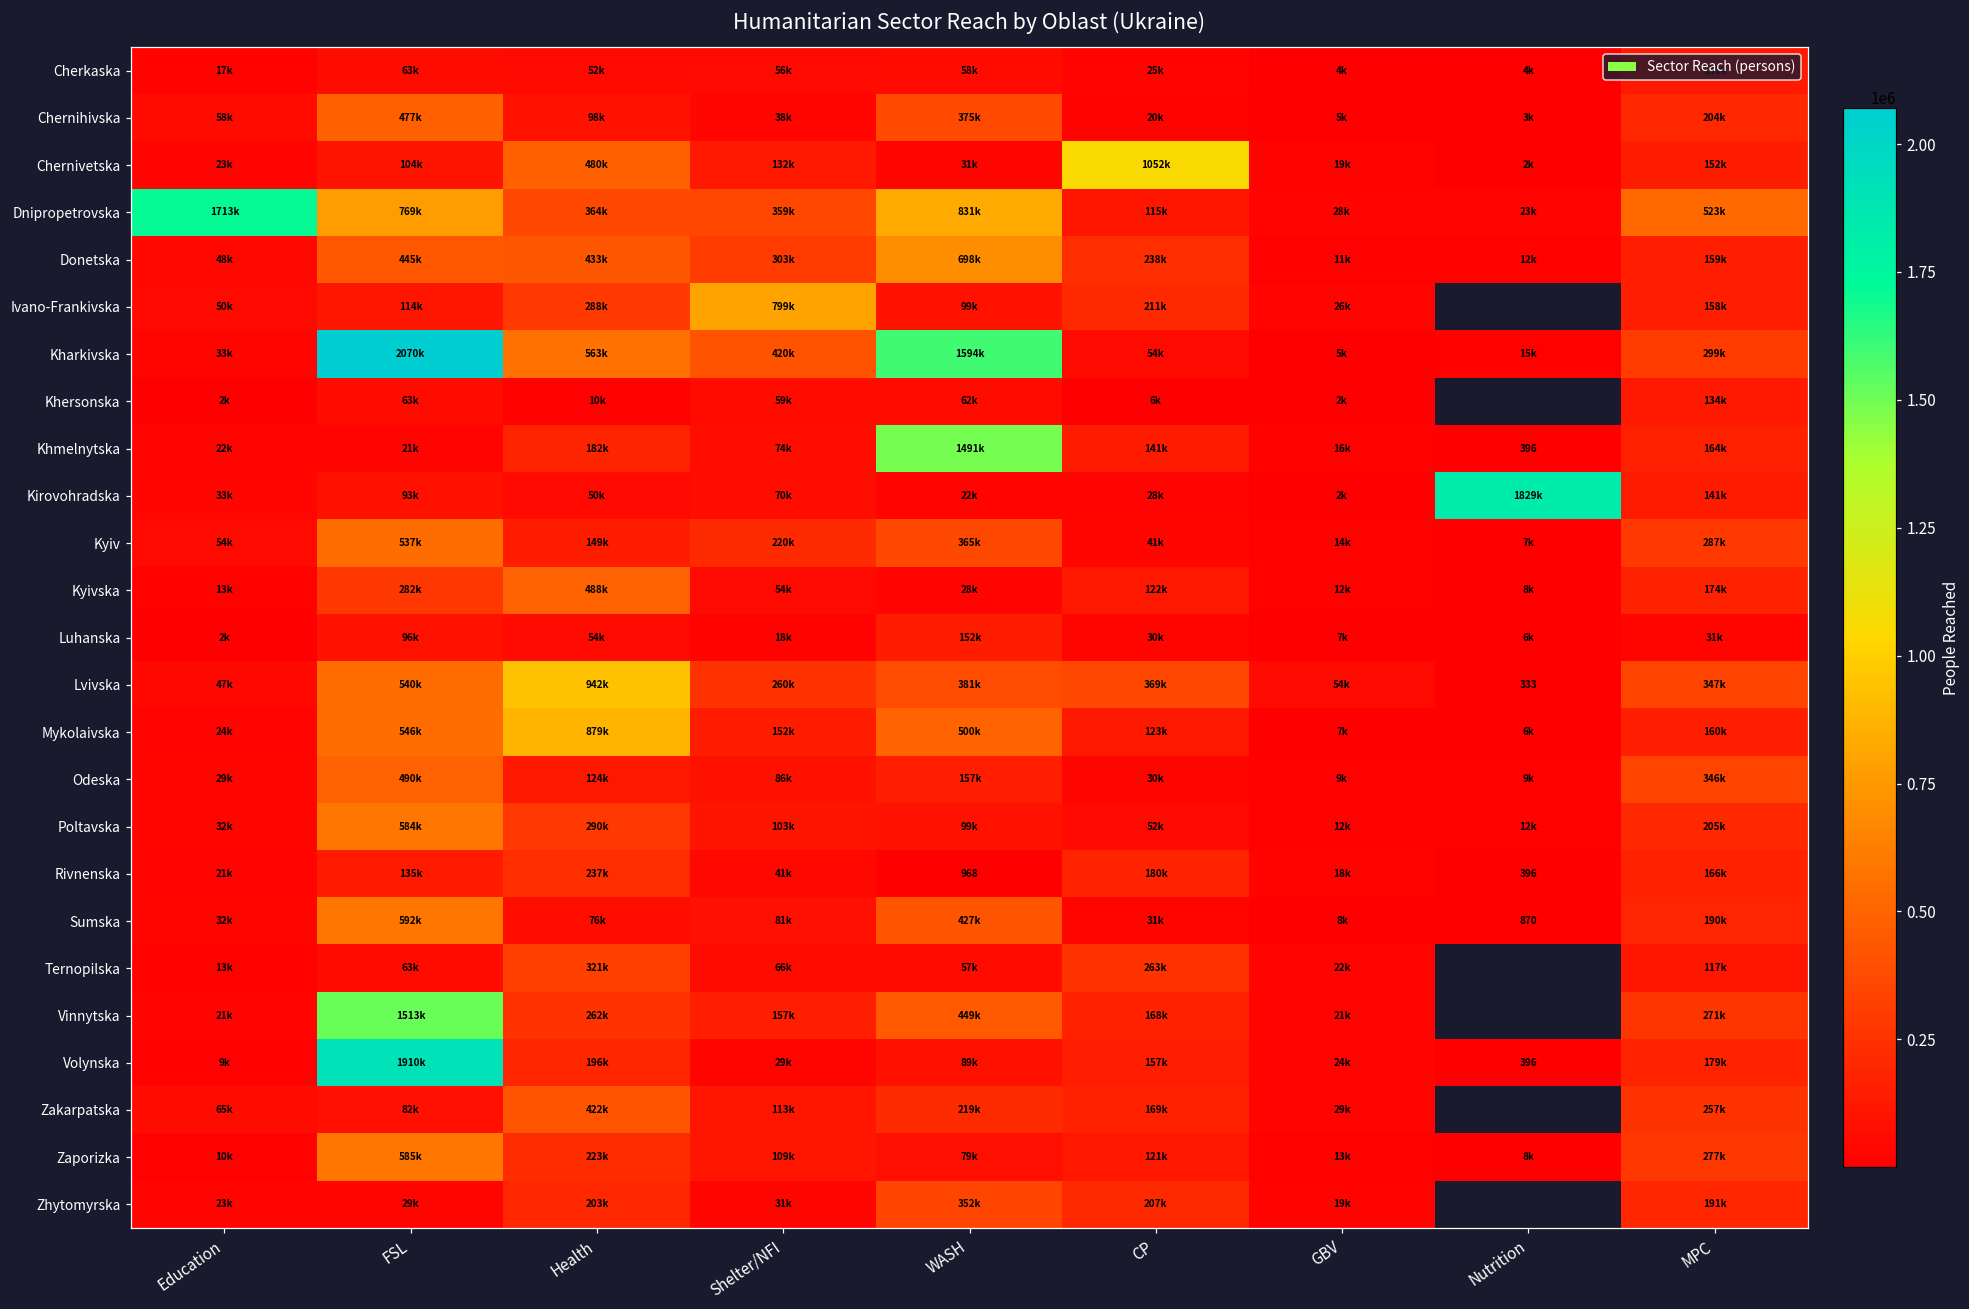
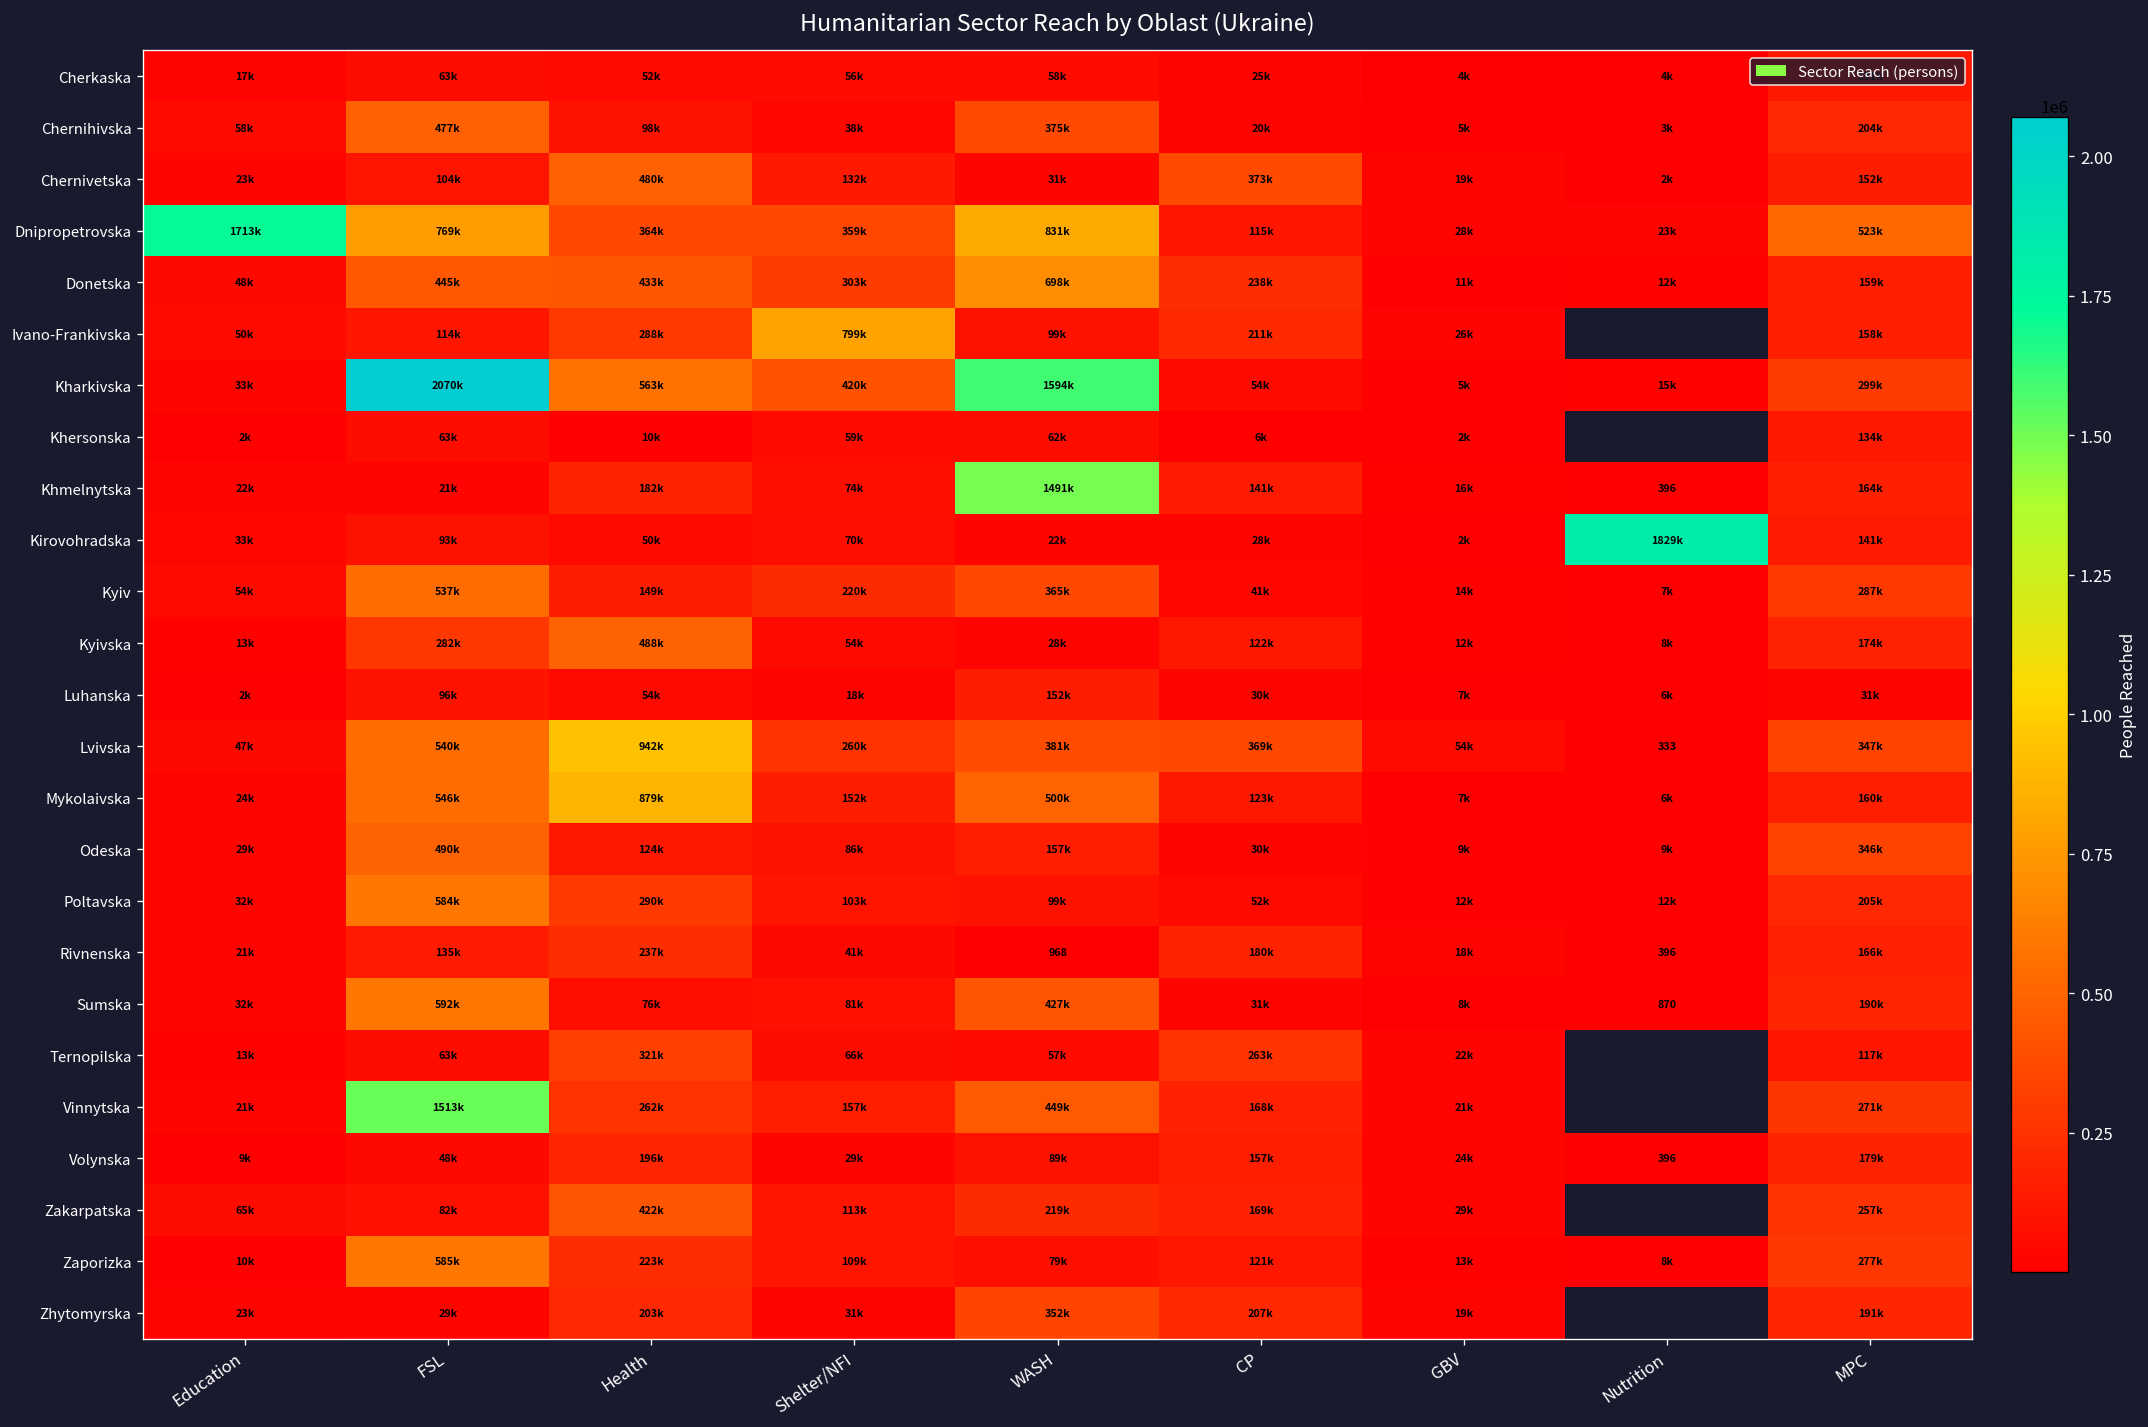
  {
    "Chernivetska": {
      "Education": "23k",
      "FSL": "104k",
      "Health": "480k",
      "Shelter/NFI": "132k",
      "WASH": "31k",
-     "CP": "1052k",
+     "CP": "373k",
      "GBV": "19k",
      "Nutrition": "2k",
      "MPC": "152k"
    },
    "Volynska": {
      "Education": "9k",
-     "FSL": "1910k",
+     "FSL": "48k",
      "Health": "196k",
      "Shelter/NFI": "29k",
      "WASH": "89k",
      "CP": "157k",
      "GBV": "24k",
      "Nutrition": "396",
      "MPC": "179k"
    }
  }
